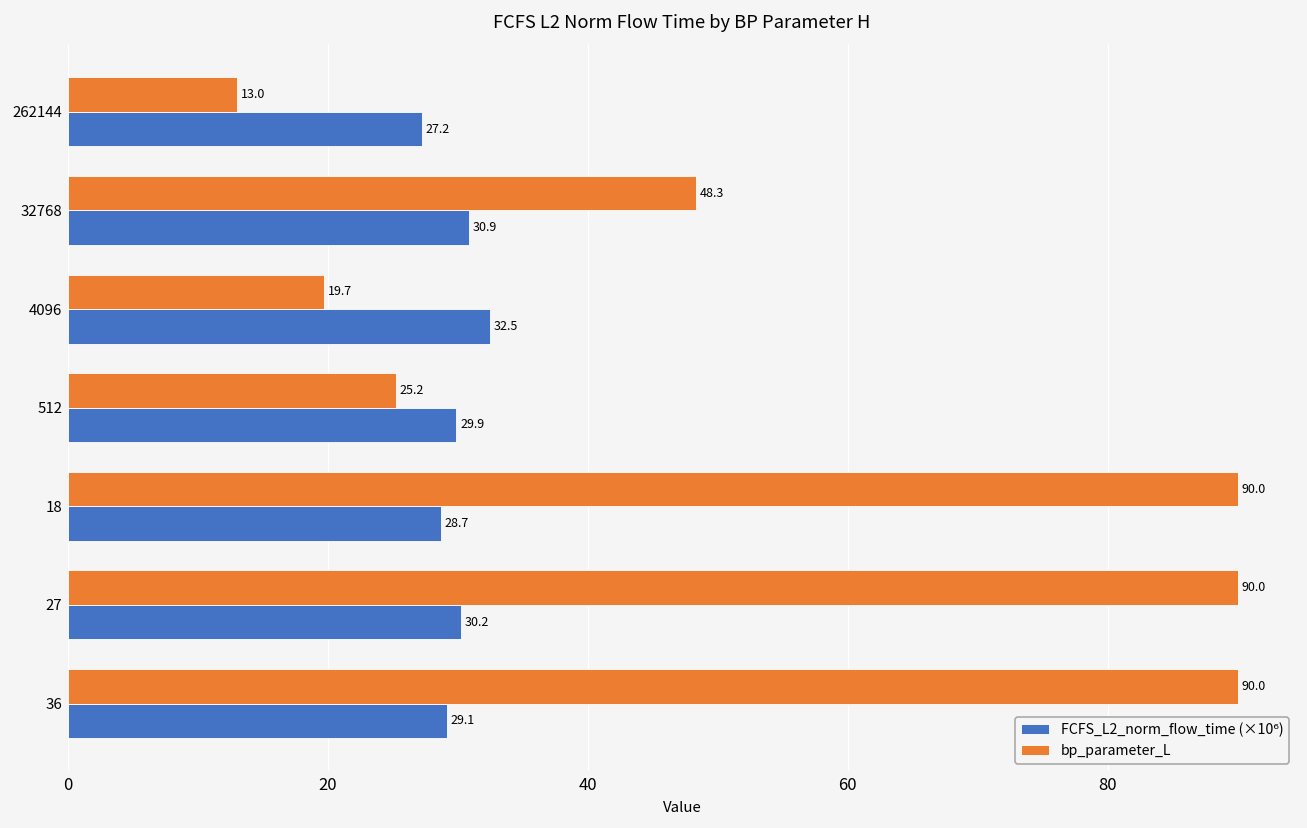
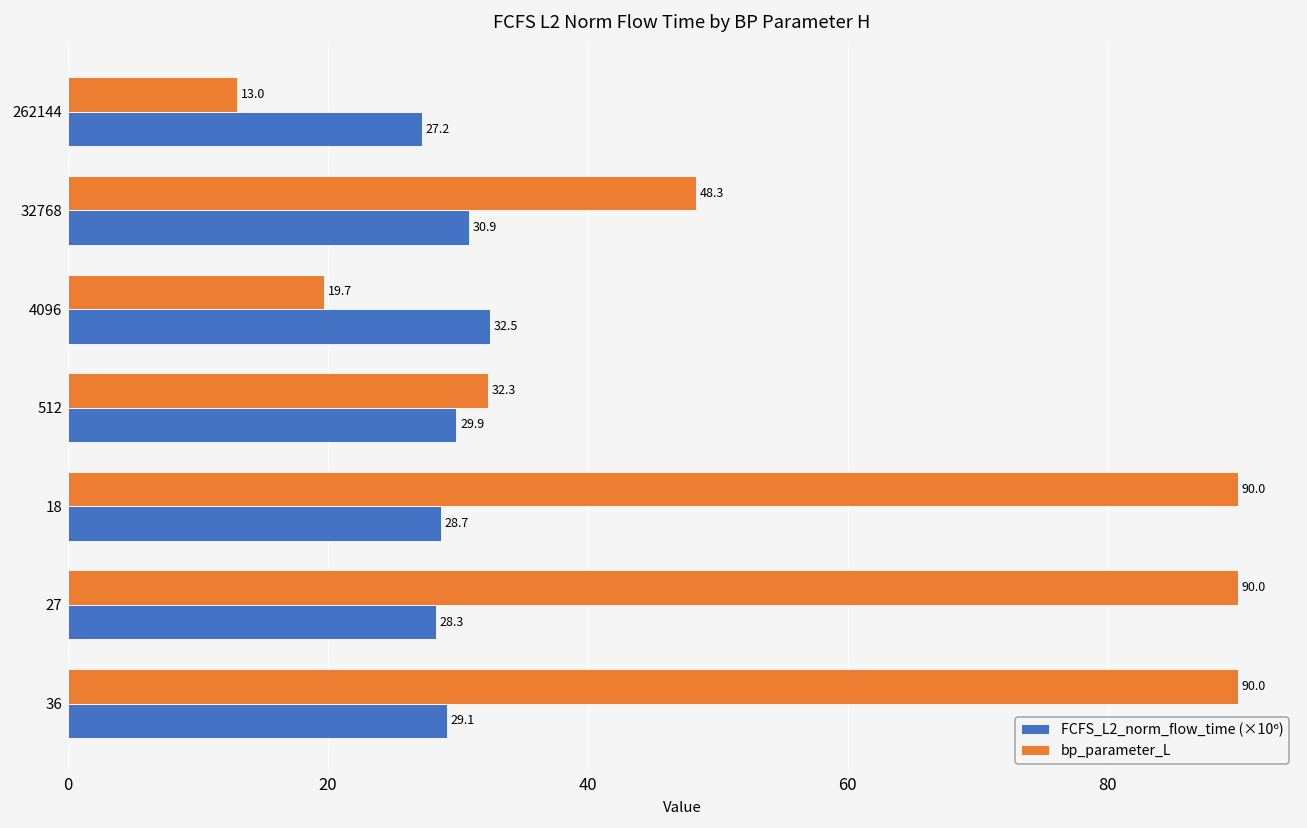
  {
    "FCFS_L2_norm_flow_time (×10⁶)": {
      "262144": 27.2,
      "32768": 30.9,
      "4096": 32.5,
      "512": 29.9,
      "18": 28.7,
-     "27": 30.2,
+     "27": 28.3,
      "36": 29.1
    },
    "bp_parameter_L": {
      "262144": 13.0,
      "32768": 48.3,
      "4096": 19.7,
-     "512": 25.2,
+     "512": 32.3,
      "18": 90.0,
      "27": 90.0,
      "36": 90.0
    }
  }
